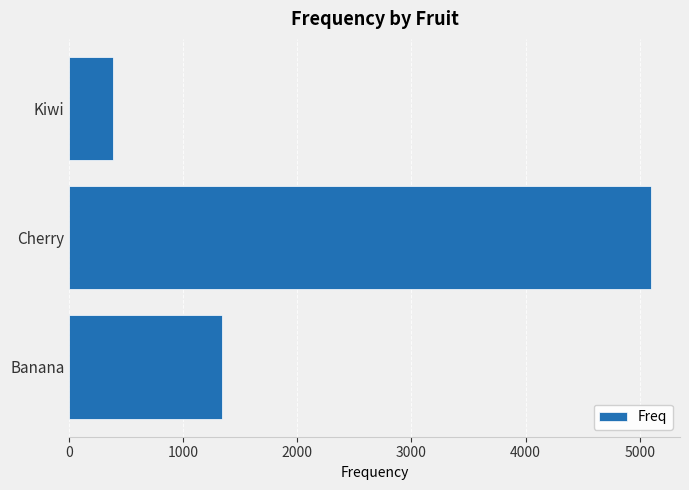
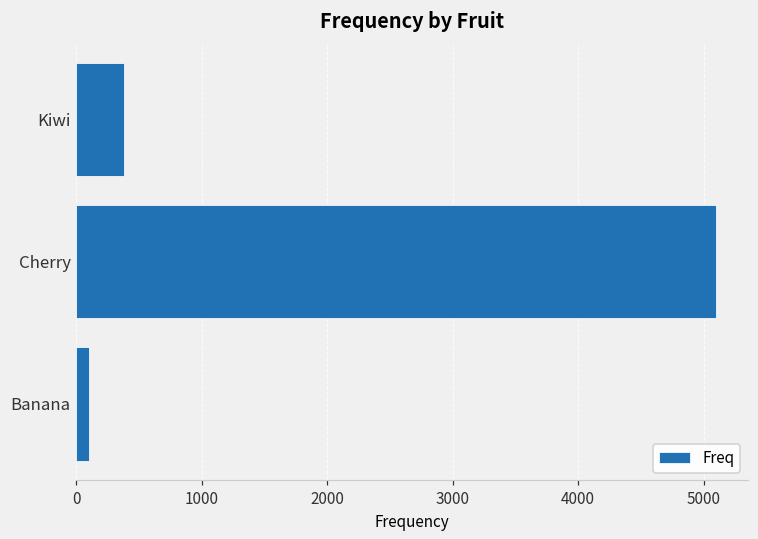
  {
    "Kiwi": 380,
    "Cherry": 5100,
-   "Banana": 1340
+   "Banana": 100
  }
